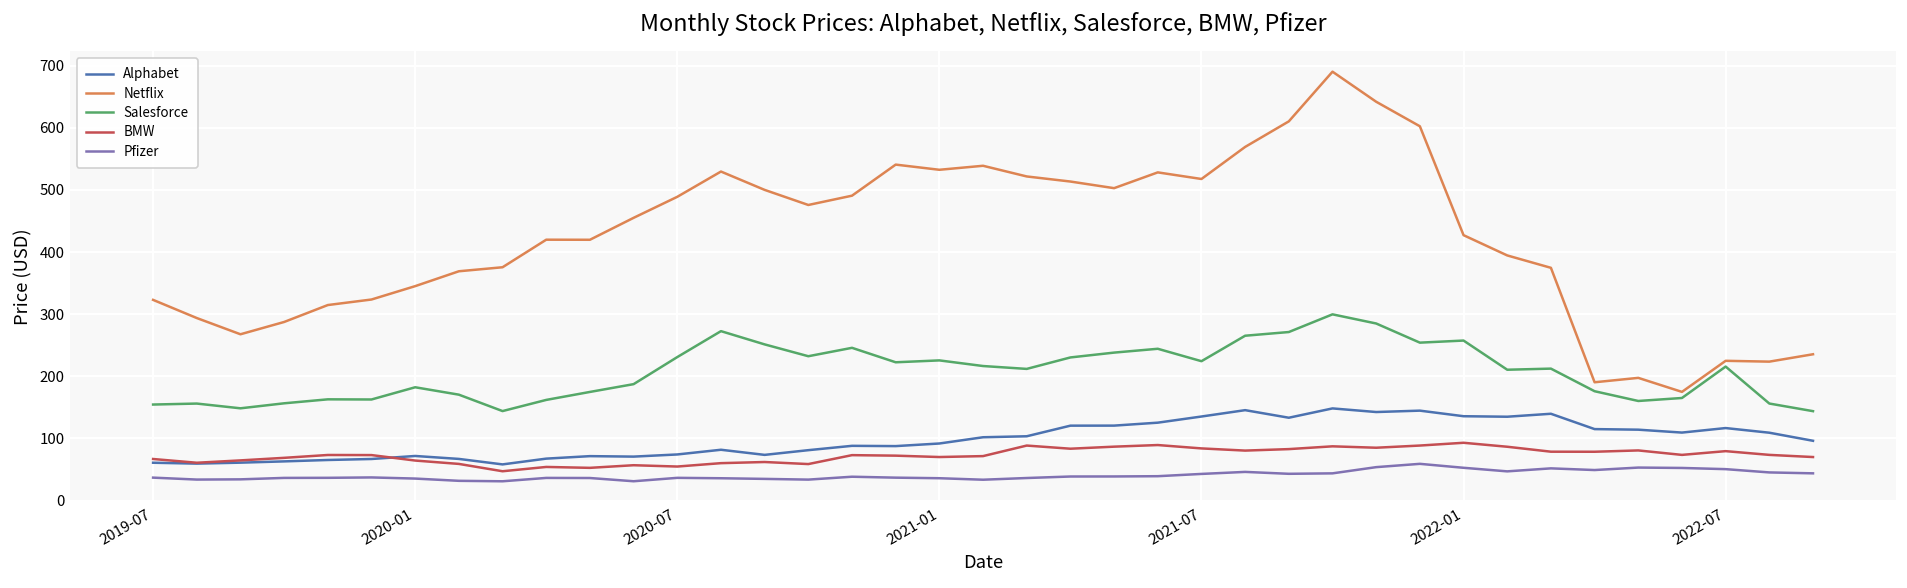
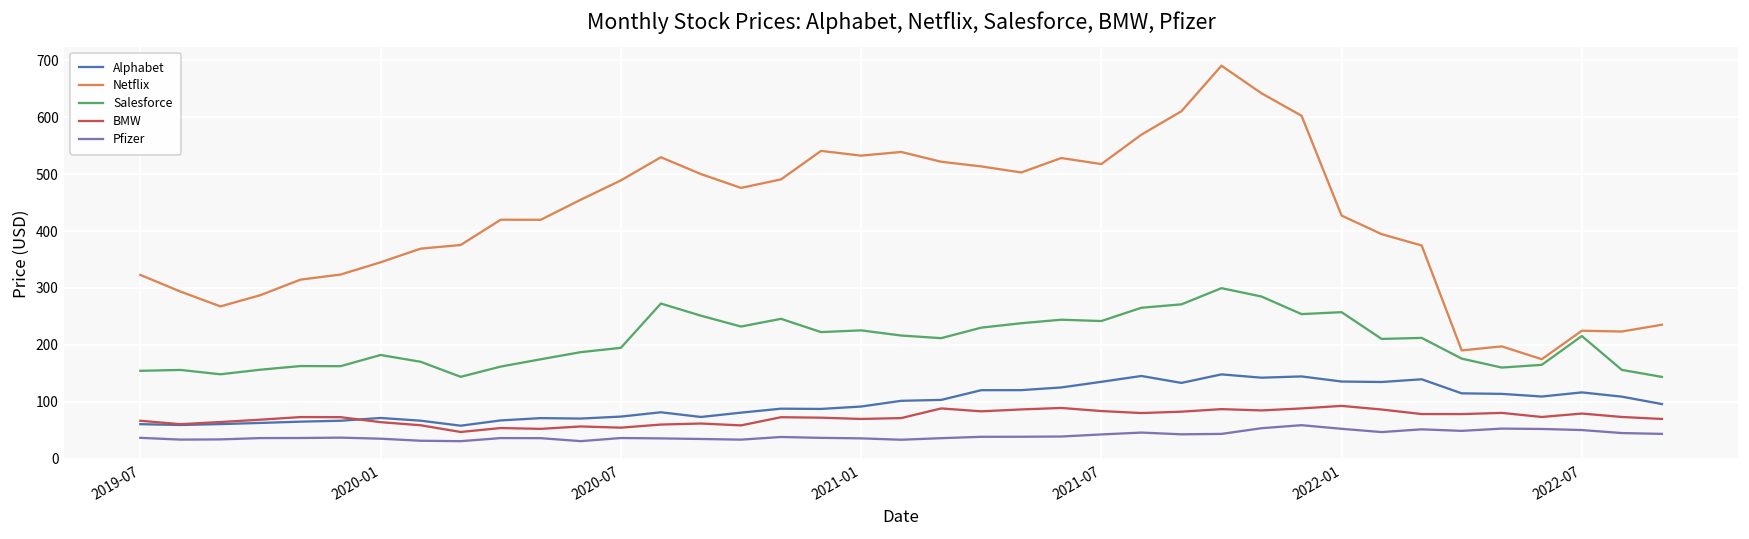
  {
    "Salesforce": {
      "2019-07": 150,
      "2020-01": 180,
-     "2020-07": 230,
+     "2020-07": 190,
      "2021-01": 230,
-     "2021-07": 220,
+     "2021-07": 240,
      "2022-01": 260,
      "2022-07": 220
    }
  }
